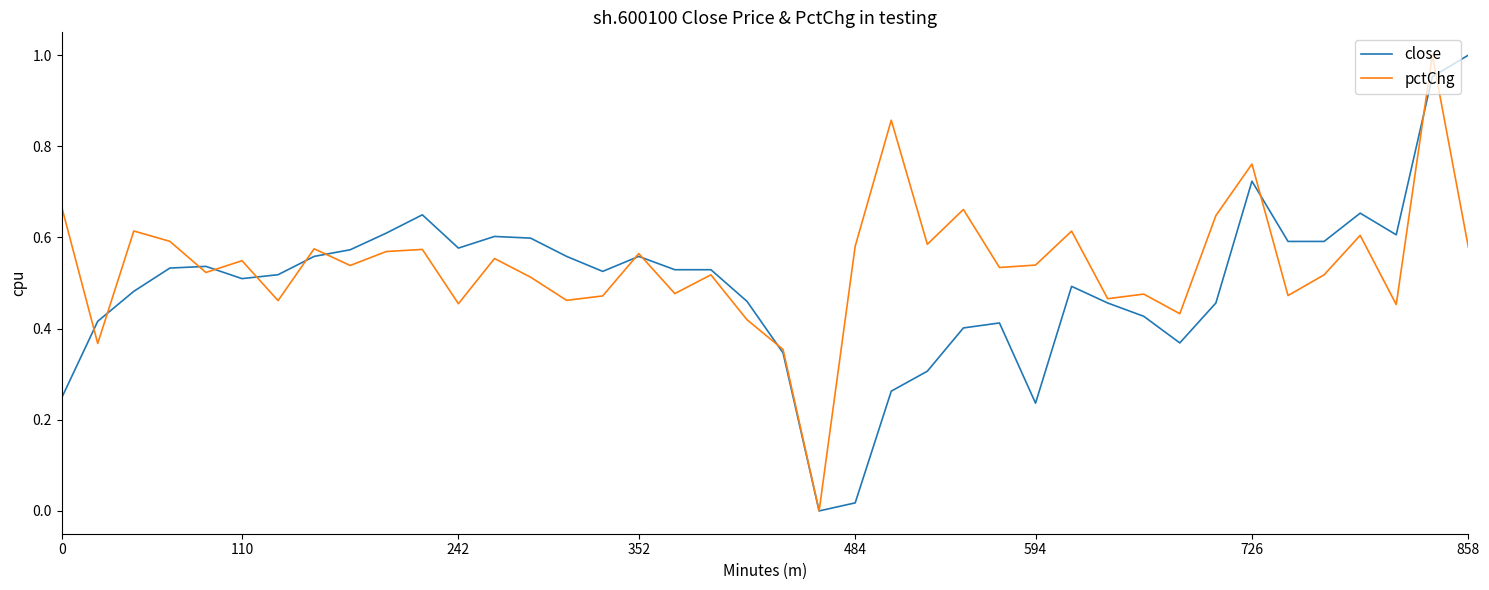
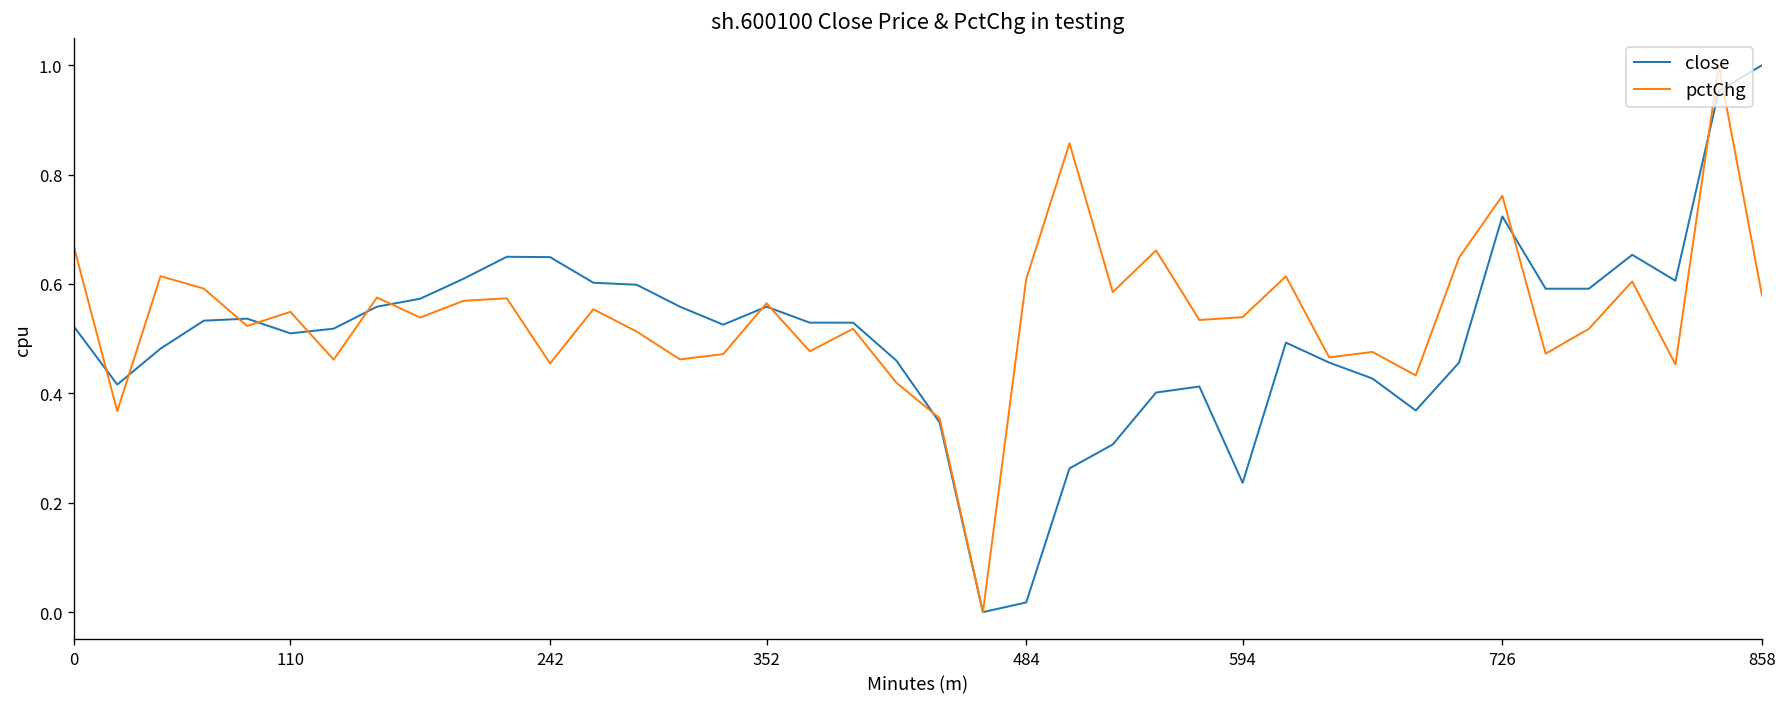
  {
    "close": {
-     "0": 0.25,
+     "0": 0.52,
      "110": 0.51,
-     "242": 0.58,
+     "242": 0.65,
      "352": 0.56,
      "484": 0.02,
      "594": 0.24,
      "726": 0.72,
      "858": 1.00
    },
    "pctChg": {
      "0": 0.67,
      "110": 0.55,
      "242": 0.45,
      "352": 0.56,
-     "484": 0.58,
+     "484": 0.61,
      "594": 0.54,
      "726": 0.76,
      "858": 0.58
    }
  }
